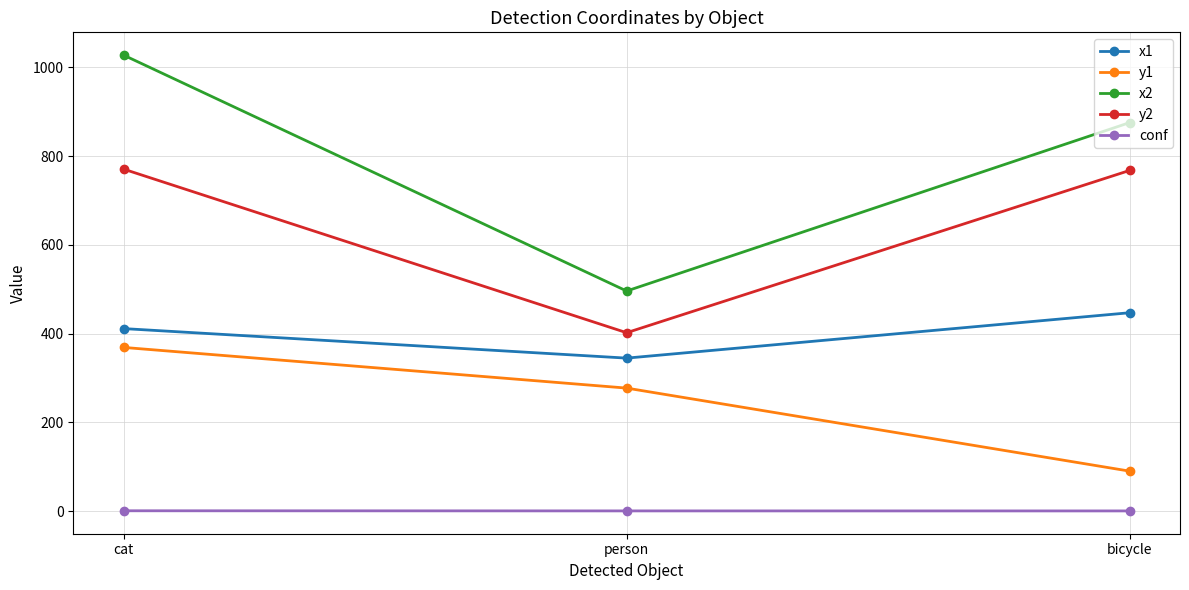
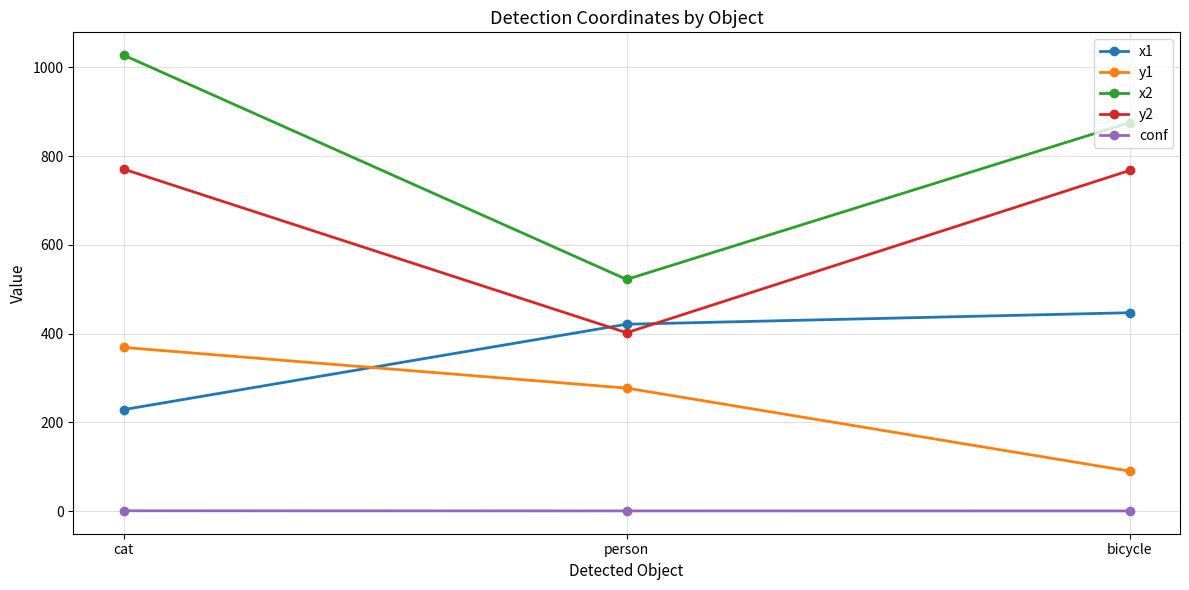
  {
    "x1": {
-     "cat": 410,
-     "person": 340,
+     "cat": 230,
+     "person": 420,
      "bicycle": 450
    },
    "y1": {
      "cat": 370,
      "person": 280,
      "bicycle": 90
    },
    "x2": {
      "cat": 1030,
-     "person": 500
+     "person": 520
    },
    "y2": {
      "cat": 770,
      "person": 400,
      "bicycle": 770
    },
    "conf": {
      "cat": 0,
      "person": 0,
      "bicycle": 0
    }
  }
